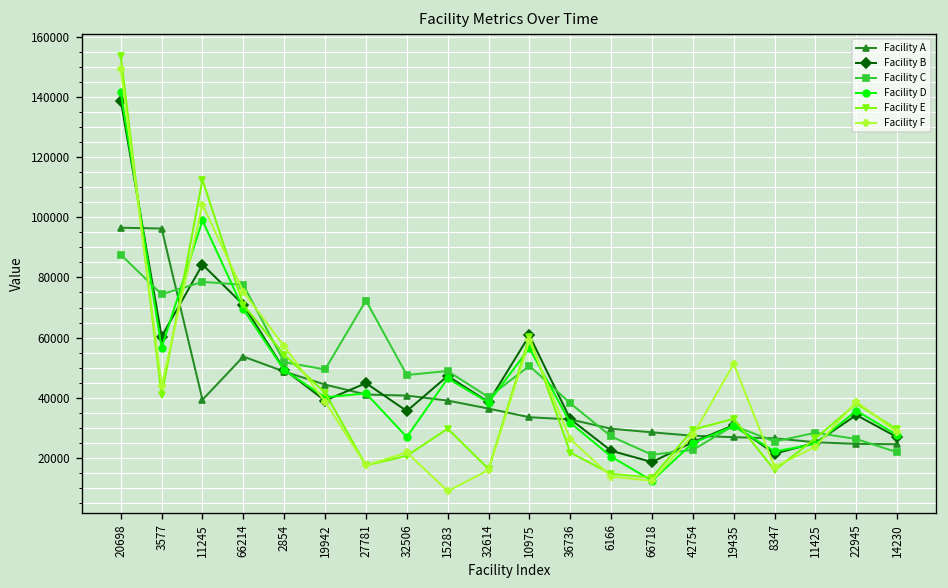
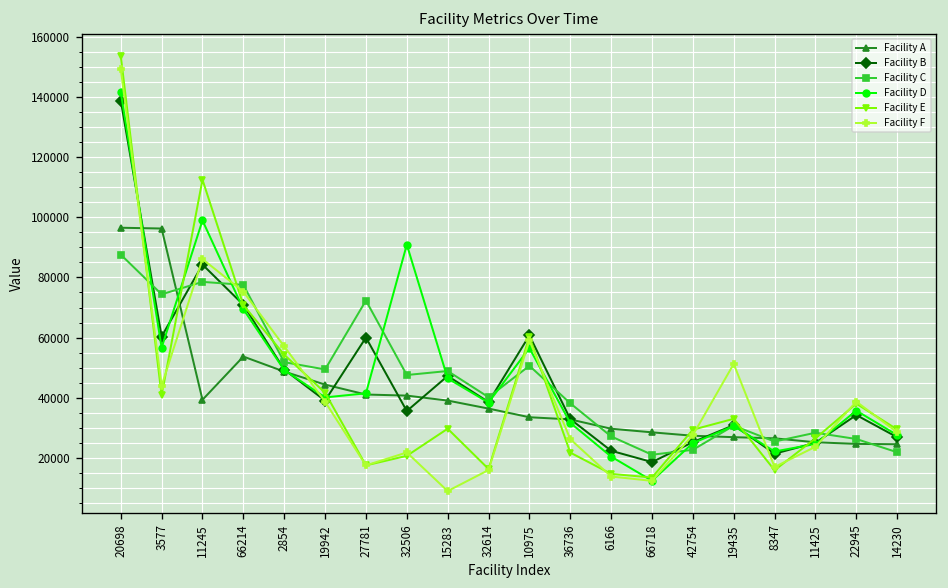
  {
    "Facility A": {
      "20698": 97000,
      "3577": 96000,
      "11245": 39000,
      "66214": 54000,
      "19942": 44000,
      "32506": 41000,
      "15283": 39000,
      "32614": 36000,
      "10975": 34000,
      "6166": 30000,
      "66718": 29000,
      "19435": 27000,
      "8347": 27000,
      "22945": 25000,
      "14230": 25000
    },
    "Facility B": {
      "20698": 139000,
      "3577": 60000,
      "11245": 84000,
-     "27781": 45000,
+     "27781": 60000,
      "32506": 36000,
      "6166": 22000,
      "66718": 19000,
      "22945": 34000
    },
    "Facility C": {
      "20698": 88000,
      "3577": 74000,
      "11245": 79000,
      "66214": 78000,
      "2854": 52000,
      "19942": 49000,
      "27781": 72000,
      "32506": 48000,
      "15283": 49000,
      "32614": 40000,
      "10975": 51000,
      "36736": 38000,
      "6166": 27000,
      "66718": 21000,
      "42754": 23000,
      "8347": 25000,
      "11425": 28000,
      "22945": 26000,
      "14230": 22000
    },
    "Facility D": {
      "20698": 142000,
      "3577": 57000,
      "11245": 99000,
      "66214": 69000,
      "19942": 40000,
-     "32506": 27000,
+     "32506": 91000,
      "10975": 57000,
      "36736": 32000,
      "6166": 20000,
      "22945": 36000
    },
    "Facility E": {
      "20698": 154000,
      "3577": 41000,
      "11245": 112000,
      "2854": 54000,
      "19942": 42000,
      "32506": 21000,
      "15283": 30000,
      "36736": 22000,
      "66718": 13000,
      "42754": 29000,
      "19435": 33000,
      "8347": 16000,
      "11425": 27000
    },
    "Facility F": {
      "20698": 149000,
      "3577": 44000,
-     "11245": 104000,
+     "11245": 86000,
      "66214": 75000,
      "2854": 57000,
      "32506": 22000,
      "15283": 9000,
      "10975": 59000,
      "36736": 26000,
      "19435": 51000,
      "8347": 17000
    }
  }
